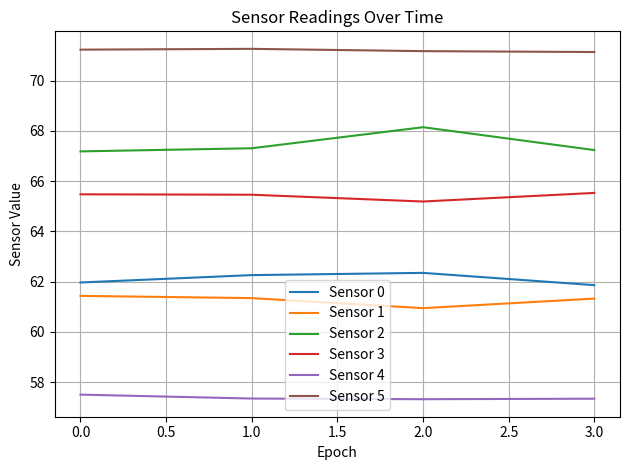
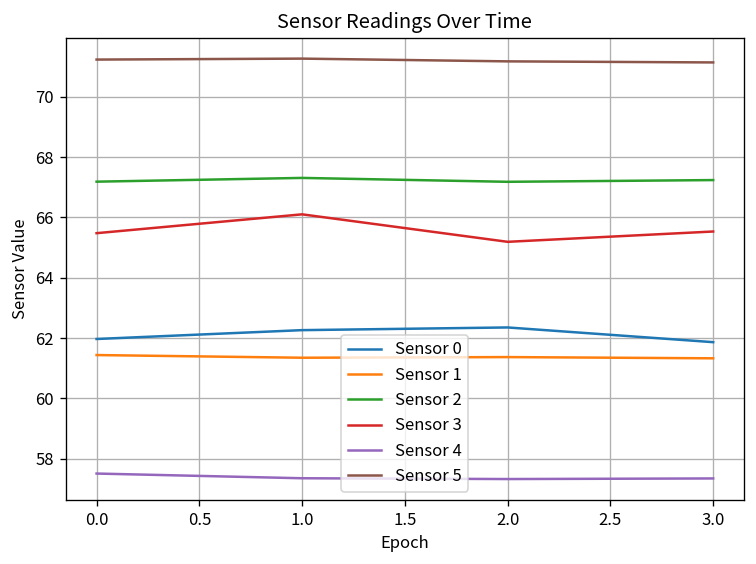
  {
    "Sensor 0": {
      "0.0": 62.0,
      "1.0": 62.3,
      "2.0": 62.4,
      "3.0": 61.9
    },
    "Sensor 1": {
      "0.0": 61.4,
      "1.0": 61.3,
-     "2.0": 60.9,
+     "2.0": 61.4,
      "3.0": 61.3
    },
    "Sensor 2": {
      "0.0": 67.2,
      "1.0": 67.3,
-     "2.0": 68.1,
+     "2.0": 67.2,
      "3.0": 67.2
    },
    "Sensor 3": {
      "0.0": 65.5,
-     "1.0": 65.5,
+     "1.0": 66.1,
      "2.0": 65.2,
      "3.0": 65.5
    },
    "Sensor 4": {
      "0.0": 57.5,
      "1.0": 57.4,
      "2.0": 57.3,
      "3.0": 57.3
    },
    "Sensor 5": {
      "0.0": 71.2,
      "1.0": 71.3,
      "2.0": 71.2,
      "3.0": 71.1
    }
  }
